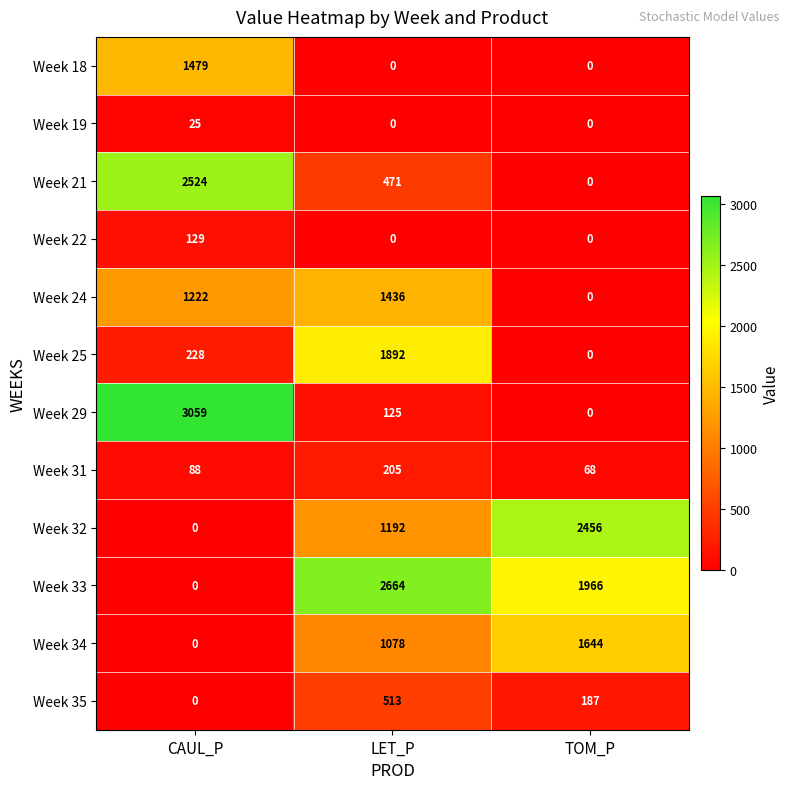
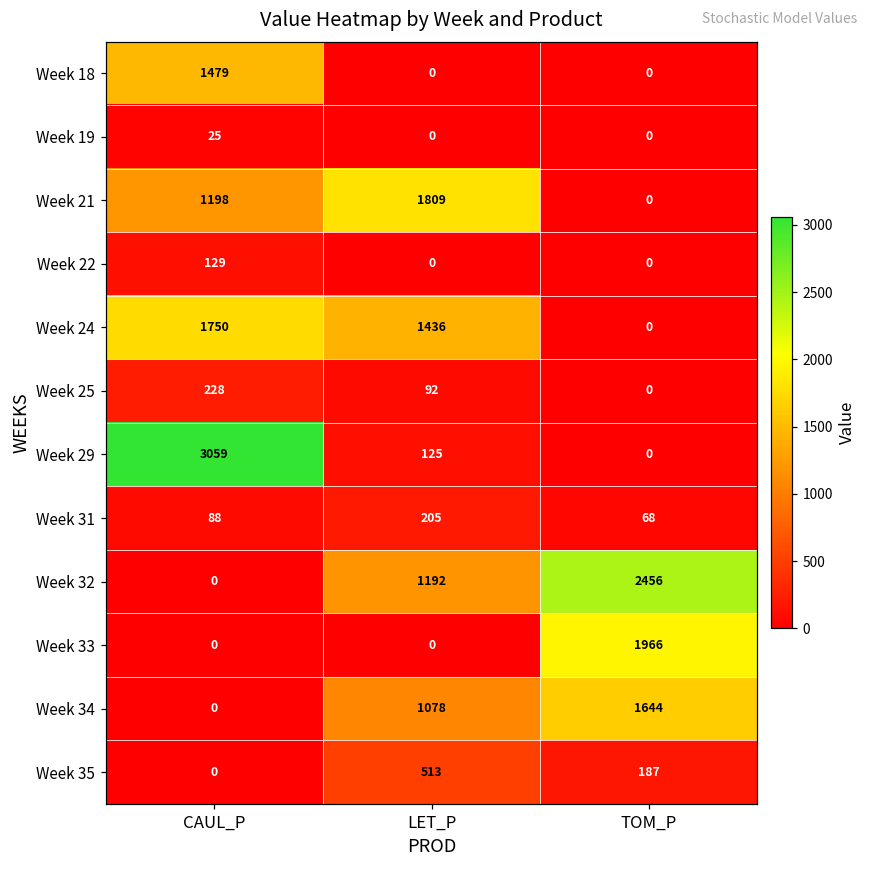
  {
    "Week 18": {
      "CAUL_P": 1479,
      "LET_P": 0,
      "TOM_P": 0
    },
    "Week 19": {
      "CAUL_P": 25,
      "LET_P": 0,
      "TOM_P": 0
    },
    "Week 21": {
-     "CAUL_P": 2524,
-     "LET_P": 471,
+     "CAUL_P": 1198,
+     "LET_P": 1809,
      "TOM_P": 0
    },
    "Week 22": {
      "CAUL_P": 129,
      "LET_P": 0,
      "TOM_P": 0
    },
    "Week 24": {
-     "CAUL_P": 1222,
+     "CAUL_P": 1750,
      "LET_P": 1436,
      "TOM_P": 0
    },
    "Week 25": {
      "CAUL_P": 228,
-     "LET_P": 1892,
+     "LET_P": 92,
      "TOM_P": 0
    },
    "Week 29": {
      "CAUL_P": 3059,
      "LET_P": 125,
      "TOM_P": 0
    },
    "Week 31": {
      "CAUL_P": 88,
      "LET_P": 205,
      "TOM_P": 68
    },
    "Week 32": {
      "CAUL_P": 0,
      "LET_P": 1192,
      "TOM_P": 2456
    },
    "Week 33": {
      "CAUL_P": 0,
-     "LET_P": 2664,
+     "LET_P": 0,
      "TOM_P": 1966
    },
    "Week 34": {
      "CAUL_P": 0,
      "LET_P": 1078,
      "TOM_P": 1644
    },
    "Week 35": {
      "CAUL_P": 0,
      "LET_P": 513,
      "TOM_P": 187
    }
  }
